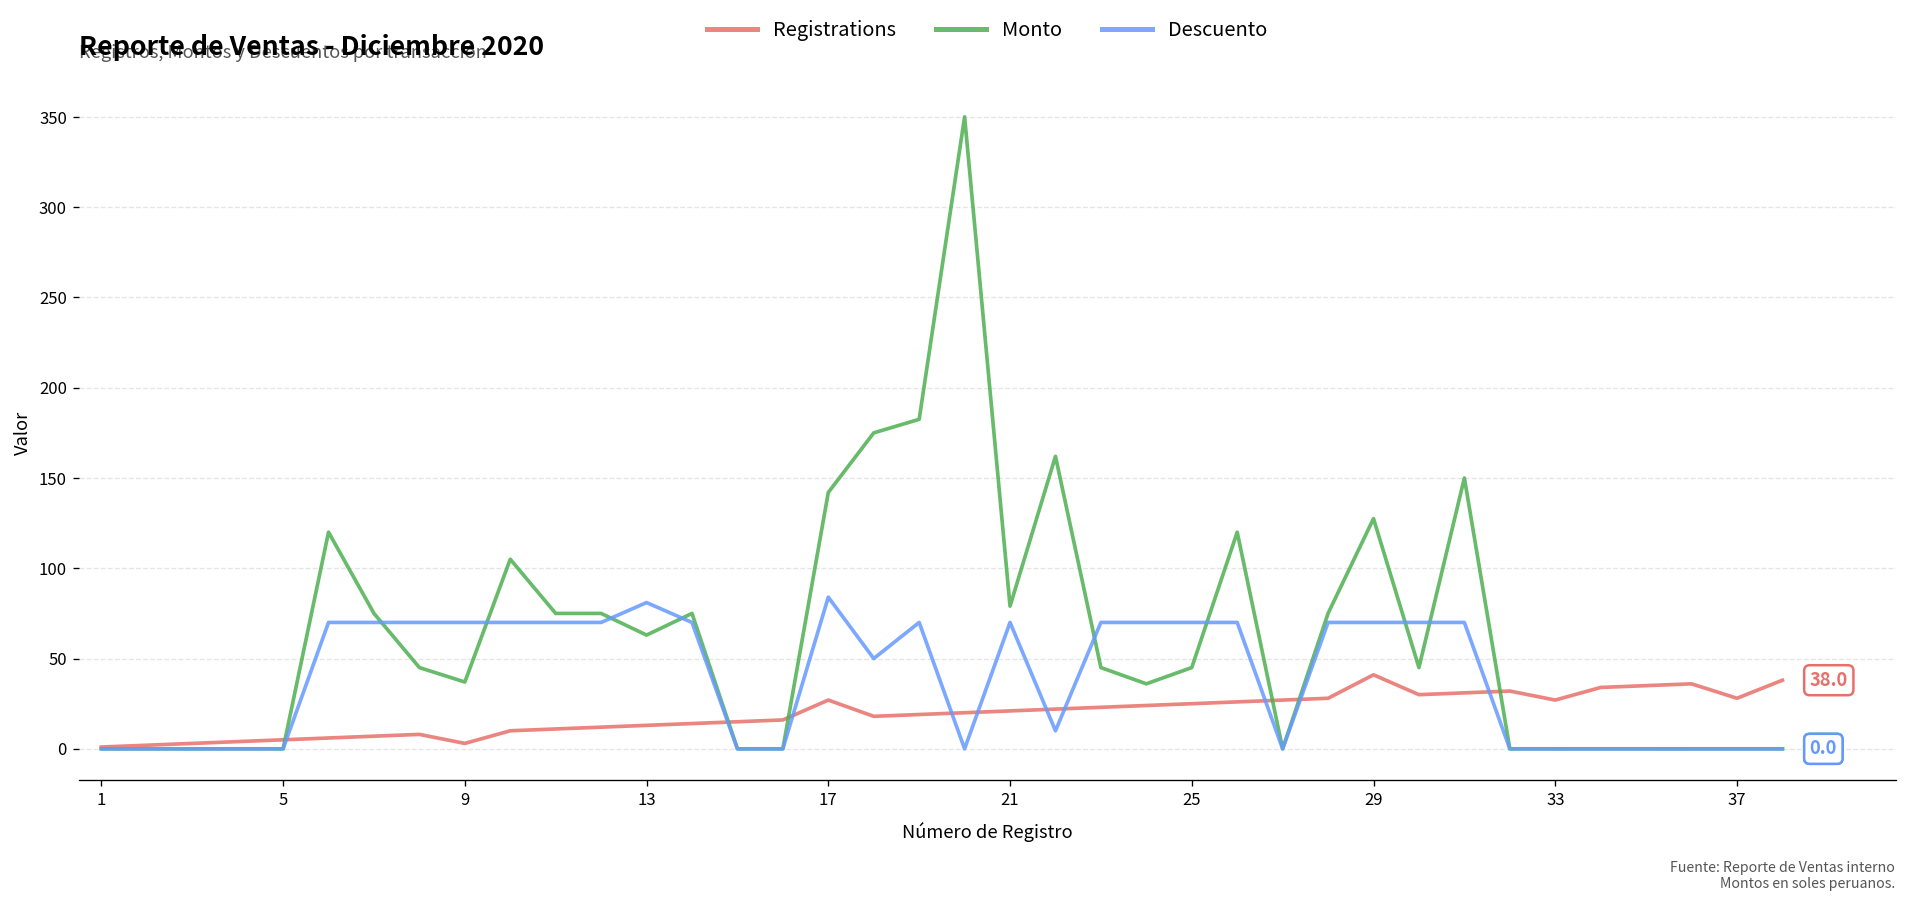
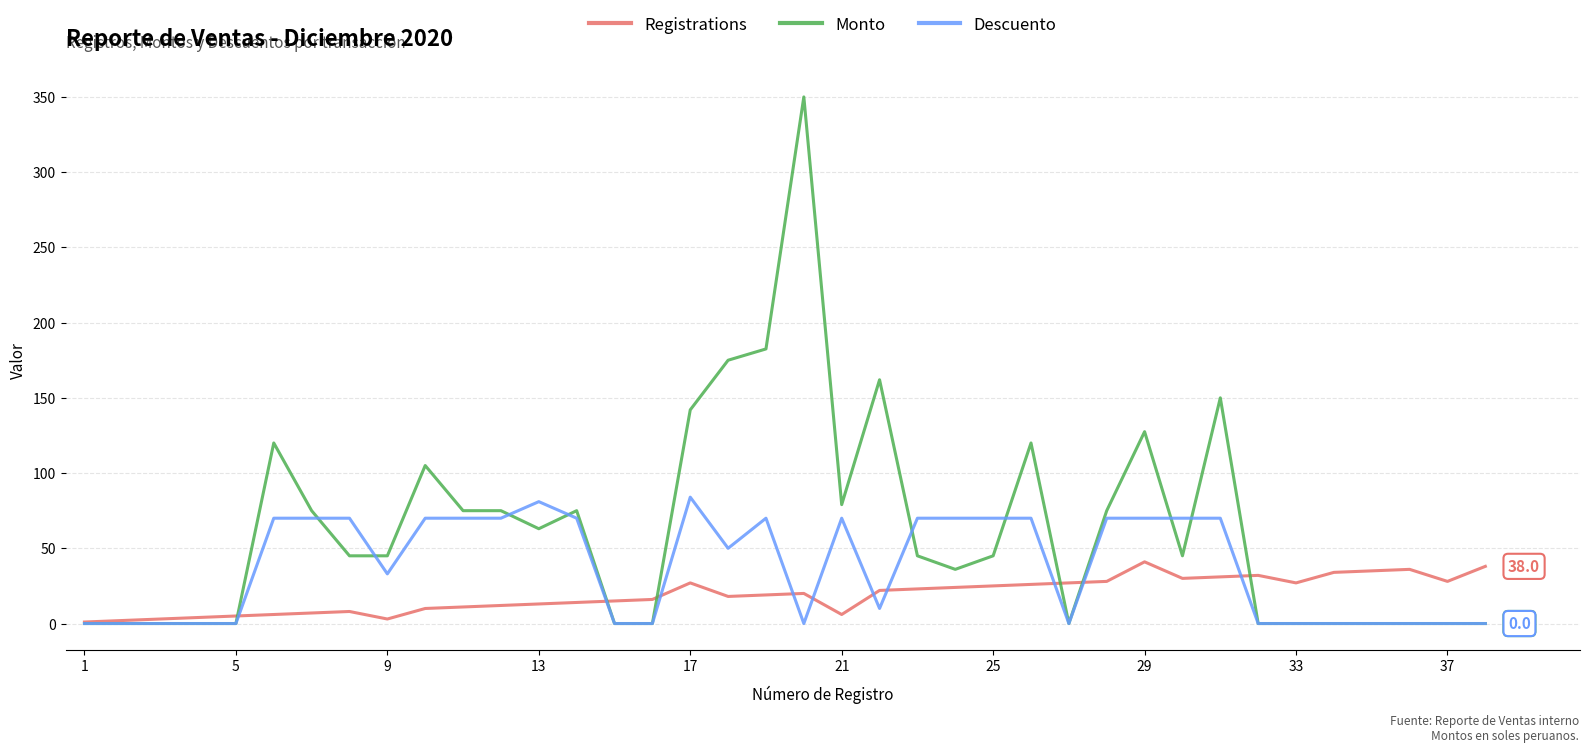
  {
    "Registrations": {
      "5": 5,
      "9": 3,
      "13": 13,
      "17": 27,
-     "21": 21,
+     "21": 6,
      "25": 25,
      "29": 41,
      "33": 27,
      "37": 28
    },
    "Monto": {
-     "9": 37,
+     "9": 45,
      "13": 63,
      "17": 142,
      "21": 79,
      "25": 45,
      "29": 128
    },
    "Descuento": {
-     "9": 70,
+     "9": 33,
      "13": 81,
      "17": 84,
      "21": 70,
      "25": 70,
      "29": 70
    }
  }
